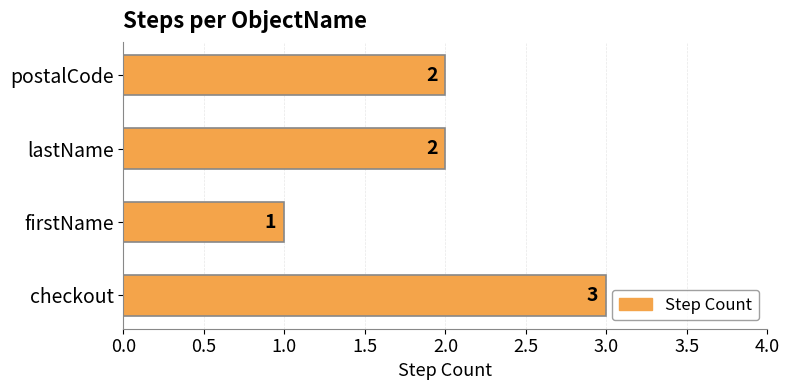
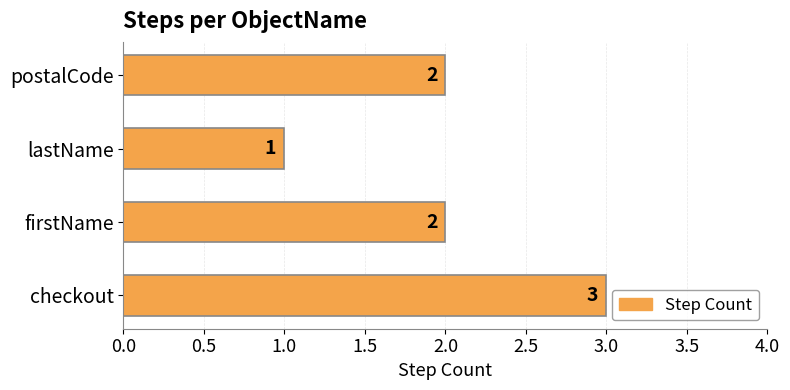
  {
    "postalCode": 2,
-   "lastName": 2,
-   "firstName": 1,
+   "lastName": 1,
+   "firstName": 2,
    "checkout": 3
  }
